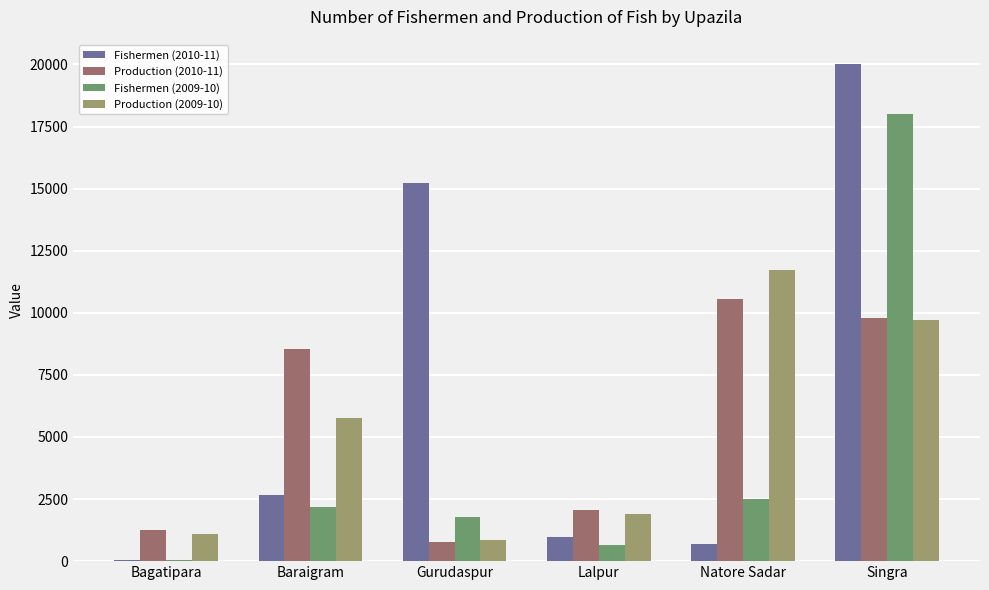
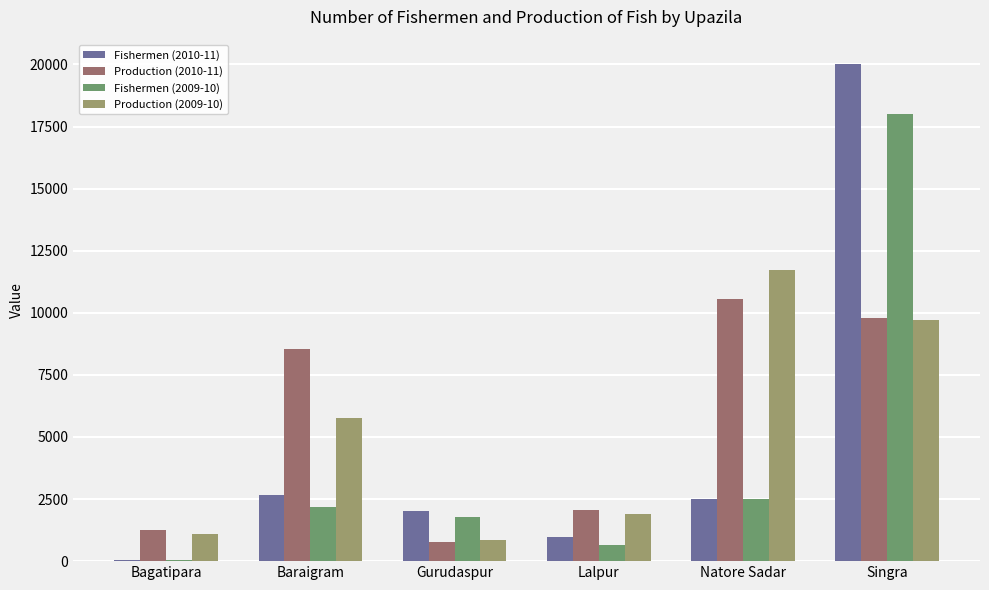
  {
    "Fishermen (2010-11)": {
      "Baraigram": 2700,
-     "Gurudaspur": 15200,
+     "Gurudaspur": 2000,
      "Lalpur": 1000,
-     "Natore Sadar": 700,
+     "Natore Sadar": 2500,
      "Singra": 20000
    }
  }
